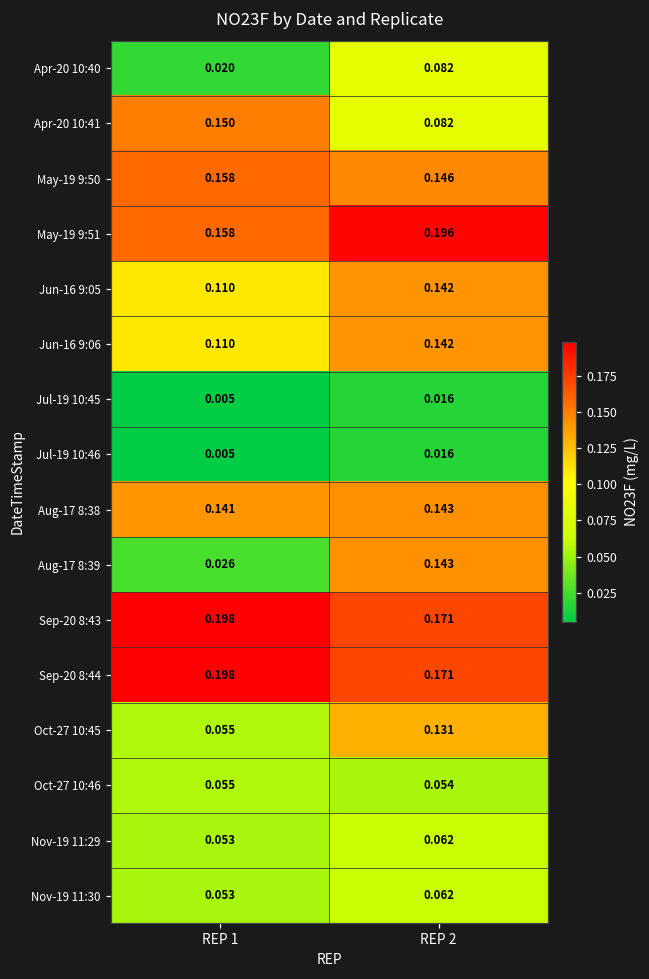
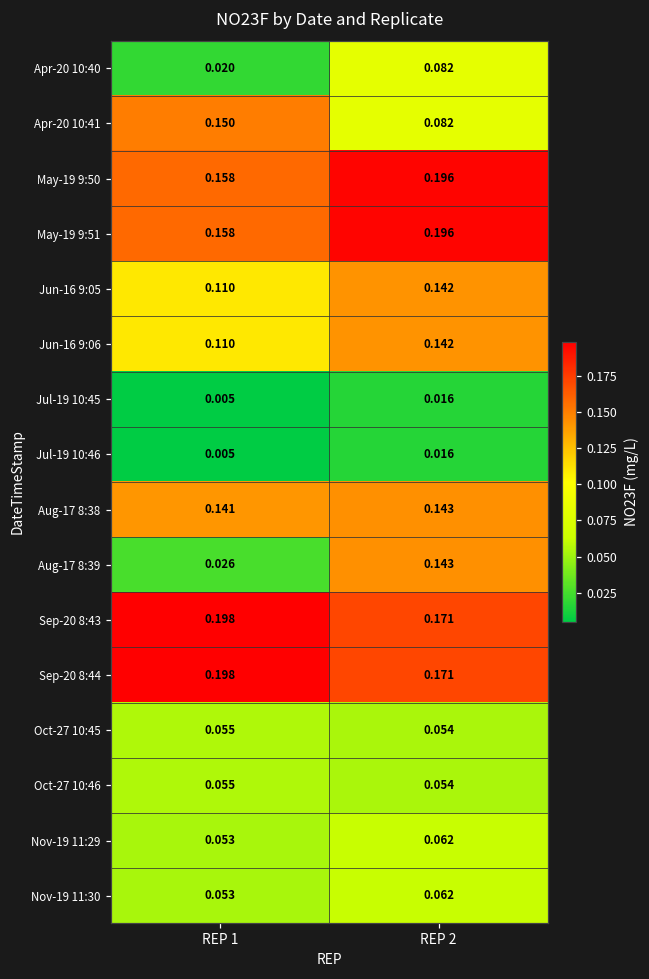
  {
    "Apr-20 10:40": {
      "REP 1": 0.020,
      "REP 2": 0.082
    },
    "Apr-20 10:41": {
      "REP 1": 0.150,
      "REP 2": 0.082
    },
    "May-19 9:50": {
      "REP 1": 0.158,
-     "REP 2": 0.146
+     "REP 2": 0.196
    },
    "May-19 9:51": {
      "REP 1": 0.158,
      "REP 2": 0.196
    },
    "Jun-16 9:05": {
      "REP 1": 0.110,
      "REP 2": 0.142
    },
    "Jun-16 9:06": {
      "REP 1": 0.110,
      "REP 2": 0.142
    },
    "Jul-19 10:45": {
      "REP 1": 0.005,
      "REP 2": 0.016
    },
    "Jul-19 10:46": {
      "REP 1": 0.005,
      "REP 2": 0.016
    },
    "Aug-17 8:38": {
      "REP 1": 0.141,
      "REP 2": 0.143
    },
    "Aug-17 8:39": {
      "REP 1": 0.026,
      "REP 2": 0.143
    },
    "Sep-20 8:43": {
      "REP 1": 0.198,
      "REP 2": 0.171
    },
    "Sep-20 8:44": {
      "REP 1": 0.198,
      "REP 2": 0.171
    },
    "Oct-27 10:45": {
      "REP 1": 0.055,
-     "REP 2": 0.131
+     "REP 2": 0.054
    },
    "Oct-27 10:46": {
      "REP 1": 0.055,
      "REP 2": 0.054
    },
    "Nov-19 11:29": {
      "REP 1": 0.053,
      "REP 2": 0.062
    },
    "Nov-19 11:30": {
      "REP 1": 0.053,
      "REP 2": 0.062
    }
  }
